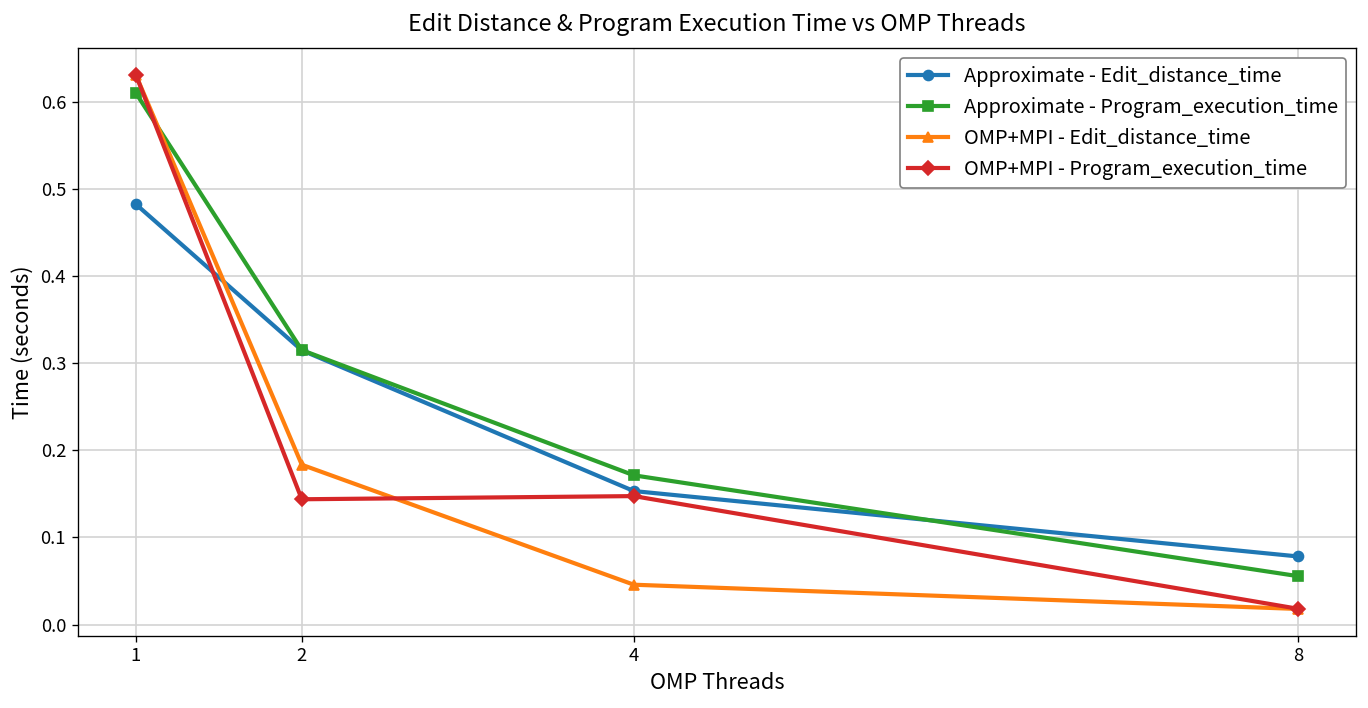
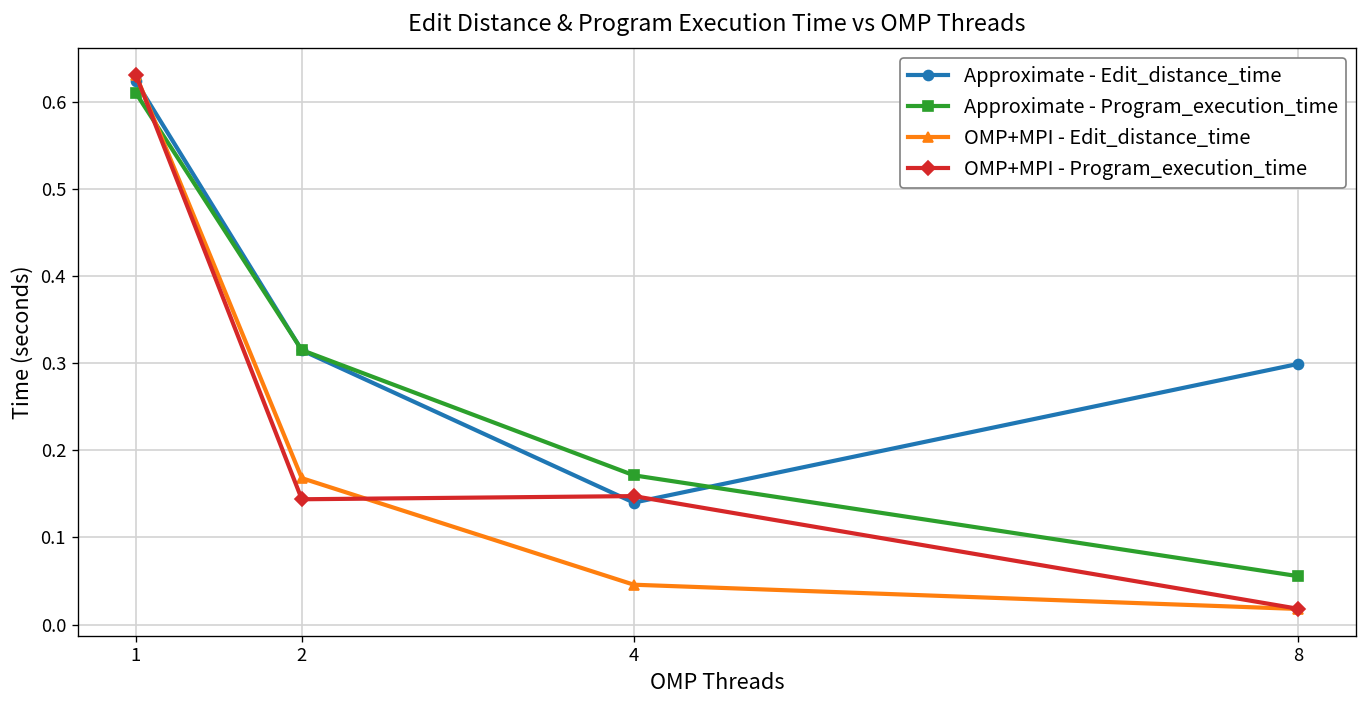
  {
    "Approximate - Edit_distance_time": {
-     "1": 0.48,
-     "4": 0.15,
-     "8": 0.08
+     "1": 0.62,
+     "4": 0.14,
+     "8": 0.30
    },
    "Approximate - Program_execution_time": {
      "1": 0.61,
      "4": 0.17,
      "8": 0.06
    },
    "OMP+MPI - Edit_distance_time": {
-     "2": 0.18,
+     "2": 0.17,
      "4": 0.05
    },
    "OMP+MPI - Program_execution_time": {
      "2": 0.14,
      "4": 0.15
    }
  }
